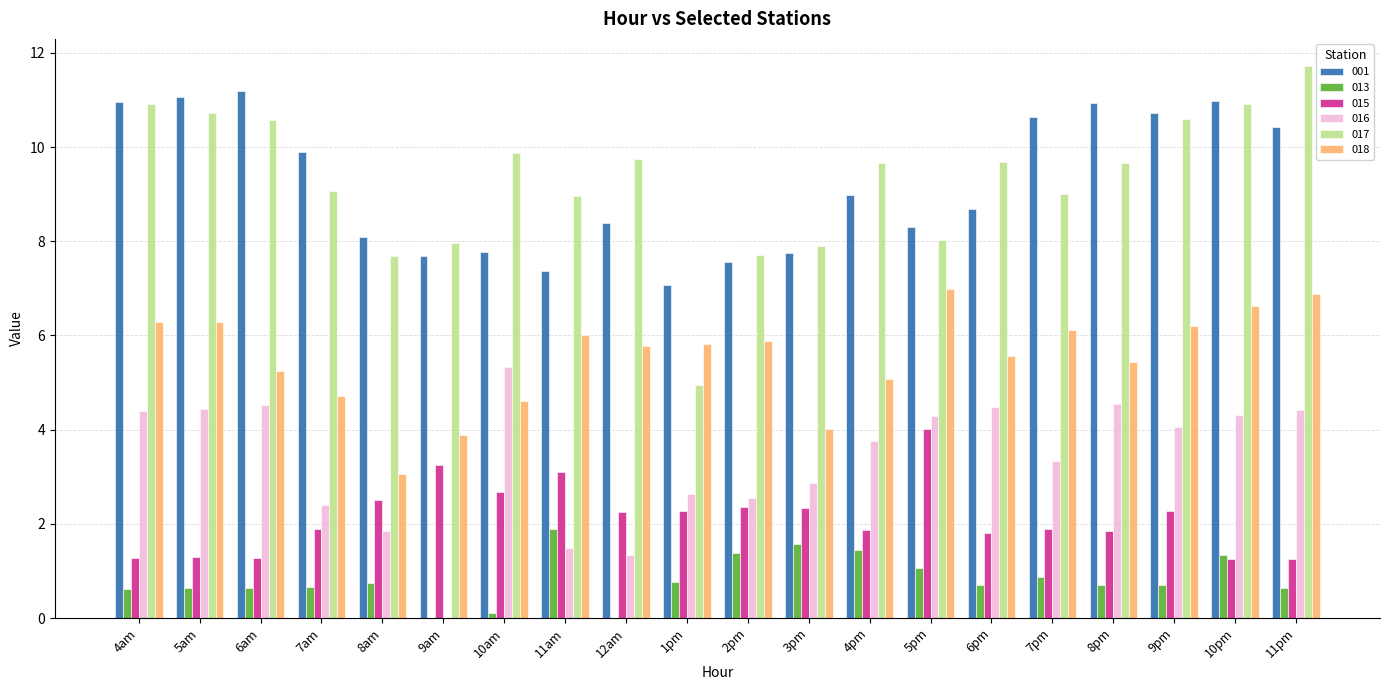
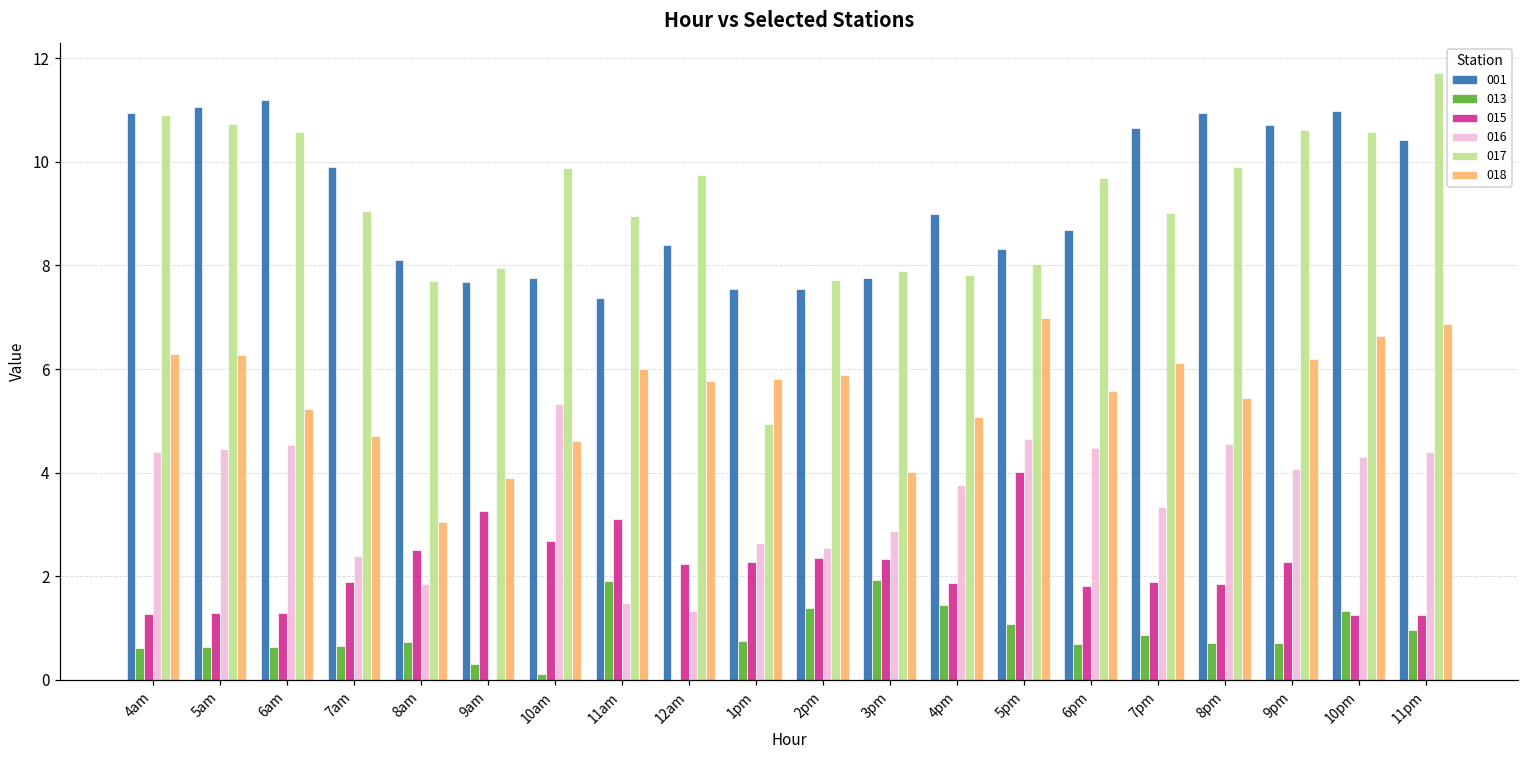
  {
    "001": {
      "4am": 11.0,
      "5am": 11.1,
      "6am": 11.2,
      "7am": 9.9,
      "8am": 8.1,
      "9am": 7.7,
      "10am": 7.8,
      "11am": 7.4,
      "12am": 8.4,
-     "1pm": 7.1,
+     "1pm": 7.5,
      "2pm": 7.6,
      "3pm": 7.8,
      "4pm": 9.0,
      "5pm": 8.3,
      "6pm": 8.7,
      "7pm": 10.6,
      "8pm": 10.9,
      "9pm": 10.7,
      "10pm": 11.0,
      "11pm": 10.4
    },
    "013": {
      "4am": 0.6,
      "5am": 0.6,
      "6am": 0.6,
      "7am": 0.7,
      "8am": 0.7,
-     "9am": 0.0,
+     "9am": 0.3,
      "10am": 0.1,
      "11am": 1.9,
      "12am": 0.0,
      "1pm": 0.8,
      "2pm": 1.4,
-     "3pm": 1.6,
+     "3pm": 1.9,
      "4pm": 1.4,
      "5pm": 1.1,
      "6pm": 0.7,
      "7pm": 0.9,
      "8pm": 0.7,
      "9pm": 0.7,
      "10pm": 1.3,
-     "11pm": 0.6
+     "11pm": 1.0
    },
    "015": {
      "4am": 1.3,
      "5am": 1.3,
      "6am": 1.3,
      "7am": 1.9,
      "8am": 2.5,
      "9am": 3.3,
      "10am": 2.7,
      "11am": 3.1,
      "12am": 2.2,
      "1pm": 2.3,
      "2pm": 2.3,
      "3pm": 2.3,
      "4pm": 1.9,
      "5pm": 4.0,
      "6pm": 1.8,
      "7pm": 1.9,
      "8pm": 1.9,
      "9pm": 2.3,
      "10pm": 1.2,
      "11pm": 1.3
    },
    "016": {
      "4am": 4.4,
      "5am": 4.4,
      "6am": 4.5,
      "7am": 2.4,
      "8am": 1.9,
      "9am": 0.0,
      "10am": 5.3,
      "11am": 1.5,
      "12am": 1.3,
      "1pm": 2.6,
      "2pm": 2.6,
      "3pm": 2.9,
      "4pm": 3.8,
-     "5pm": 4.3,
+     "5pm": 4.7,
      "6pm": 4.5,
      "7pm": 3.3,
      "8pm": 4.5,
      "9pm": 4.1,
      "10pm": 4.3,
      "11pm": 4.4
    },
    "017": {
      "4am": 10.9,
      "5am": 10.7,
      "6am": 10.6,
      "7am": 9.1,
      "8am": 7.7,
      "9am": 8.0,
      "10am": 9.9,
      "11am": 9.0,
      "12am": 9.7,
      "1pm": 4.9,
      "2pm": 7.7,
      "3pm": 7.9,
-     "4pm": 9.7,
+     "4pm": 7.8,
      "5pm": 8.0,
      "6pm": 9.7,
      "7pm": 9.0,
-     "8pm": 9.7,
+     "8pm": 9.9,
      "9pm": 10.6,
-     "10pm": 10.9,
+     "10pm": 10.6,
      "11pm": 11.7
    },
    "018": {
      "4am": 6.3,
      "5am": 6.3,
      "6am": 5.2,
      "7am": 4.7,
      "8am": 3.1,
      "9am": 3.9,
      "10am": 4.6,
      "11am": 6.0,
      "12am": 5.8,
      "1pm": 5.8,
      "2pm": 5.9,
      "3pm": 4.0,
      "4pm": 5.1,
      "5pm": 7.0,
      "6pm": 5.6,
      "7pm": 6.1,
      "8pm": 5.4,
      "9pm": 6.2,
      "10pm": 6.6,
      "11pm": 6.9
    }
  }
